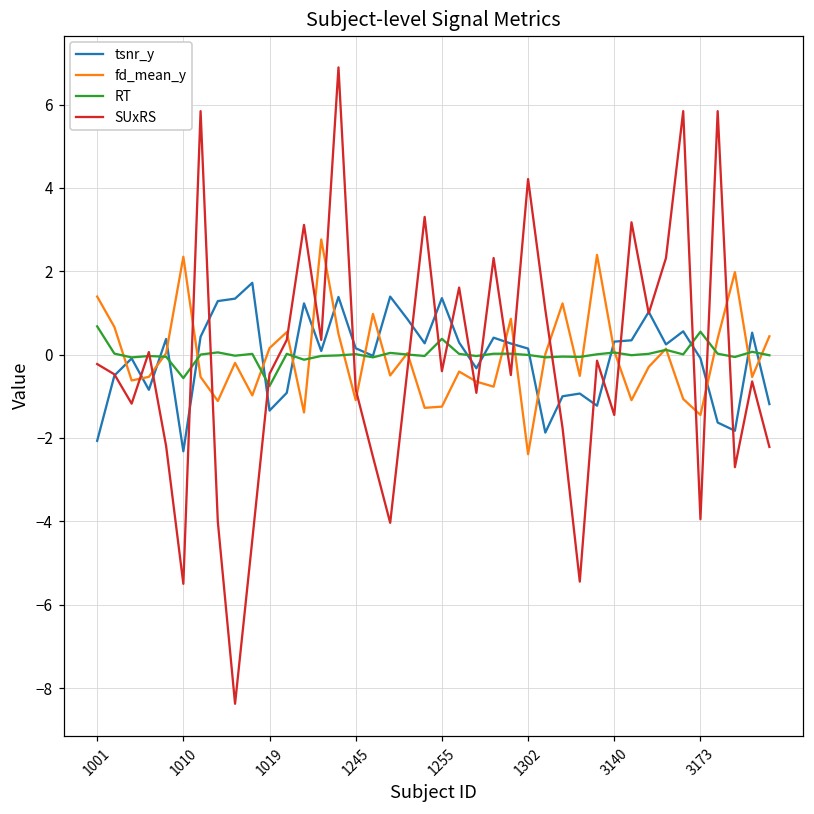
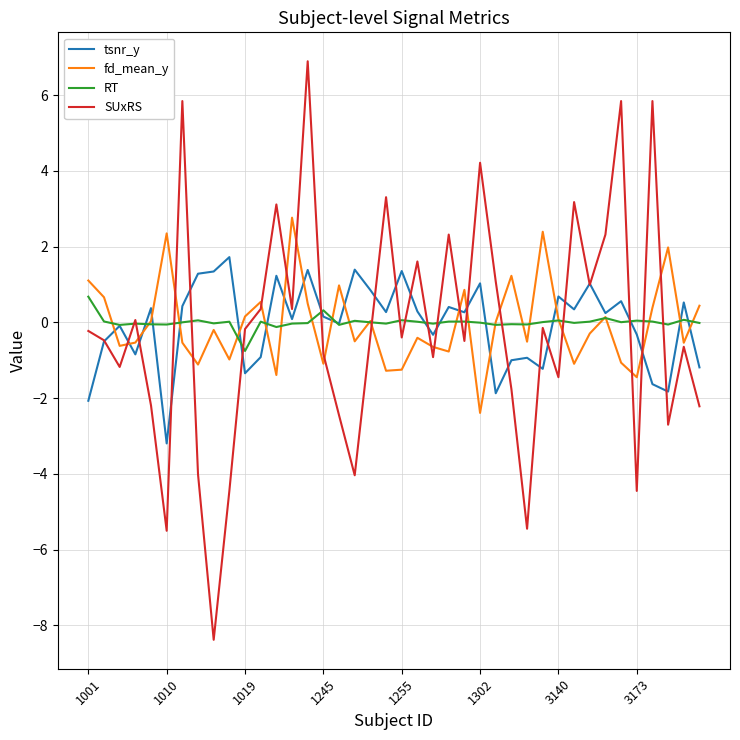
  {
    "tsnr_y": {
      "1001": -2.1,
-     "1010": -2.3,
+     "1010": -3.2,
      "1019": -1.3,
      "1245": 0.2,
      "1255": 1.4,
-     "1302": 0.1,
-     "3140": 0.3,
-     "3173": -0.1
+     "1302": 1.0,
+     "3140": 0.7,
+     "3173": -0.3
    },
    "fd_mean_y": {
-     "1001": 1.4,
+     "1001": 1.1,
      "1010": 2.3,
      "1019": 0.2,
      "1245": -1.1,
      "1255": -1.2,
      "1302": -2.4,
      "3173": -1.4
    },
    "RT": {
      "1001": 0.7,
-     "1010": -0.6,
+     "1010": -0.1,
      "1019": -0.8,
-     "1245": 0.0,
-     "1255": 0.4,
+     "1245": 0.3,
+     "1255": 0.1,
      "1302": 0.0,
-     "3173": 0.5
+     "3173": 0.0
    },
    "SUxRS": {
      "1001": -0.2,
      "1010": -5.5,
-     "1019": -0.5,
+     "1019": -0.2,
      "1245": -0.8,
      "1255": -0.4,
      "1302": 4.2,
      "3140": -1.4,
-     "3173": -3.9
+     "3173": -4.4
    }
  }
